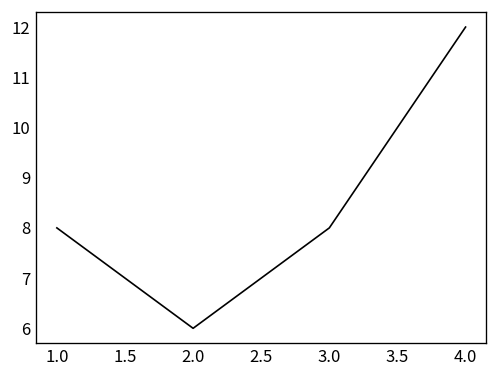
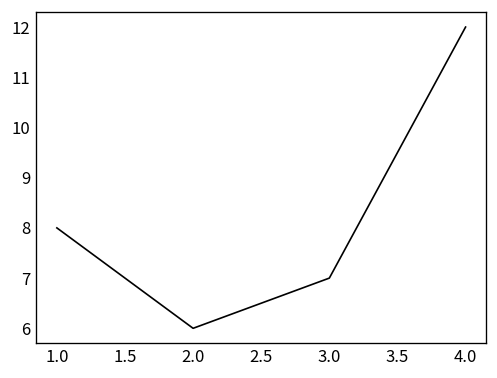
  {
    "1.0": 8,
    "2.0": 6,
-   "3.0": 8,
+   "3.0": 7,
    "4.0": 12
  }
